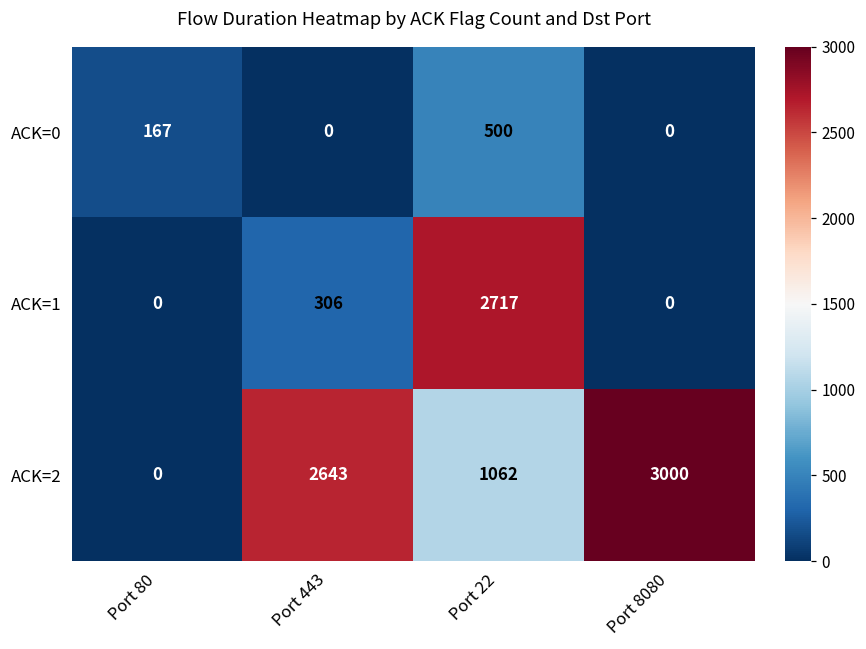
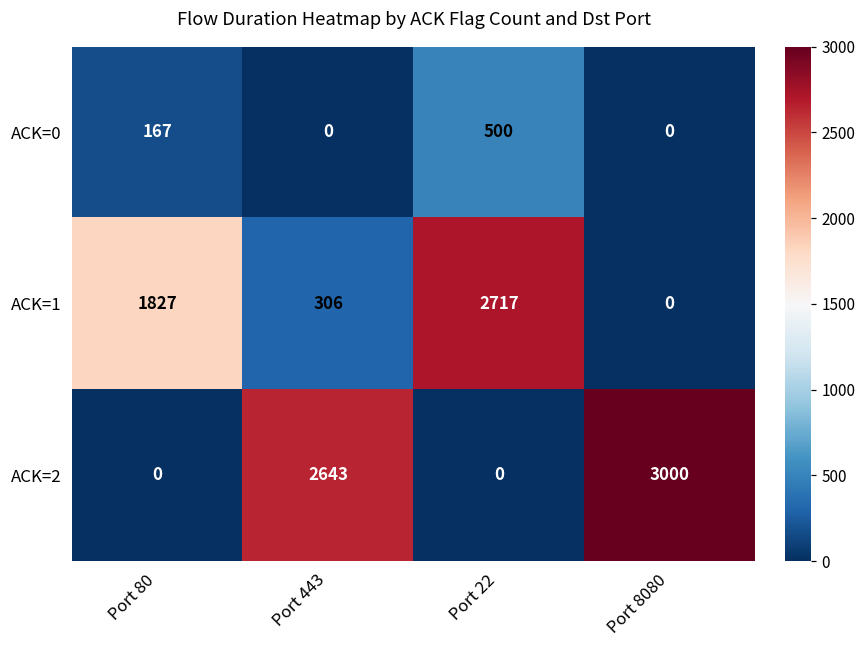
  {
    "ACK=0": {
      "Port 80": 167,
      "Port 443": 0,
      "Port 22": 500,
      "Port 8080": 0
    },
    "ACK=1": {
-     "Port 80": 0,
+     "Port 80": 1827,
      "Port 443": 306,
      "Port 22": 2717,
      "Port 8080": 0
    },
    "ACK=2": {
      "Port 80": 0,
      "Port 443": 2643,
-     "Port 22": 1062,
+     "Port 22": 0,
      "Port 8080": 3000
    }
  }
